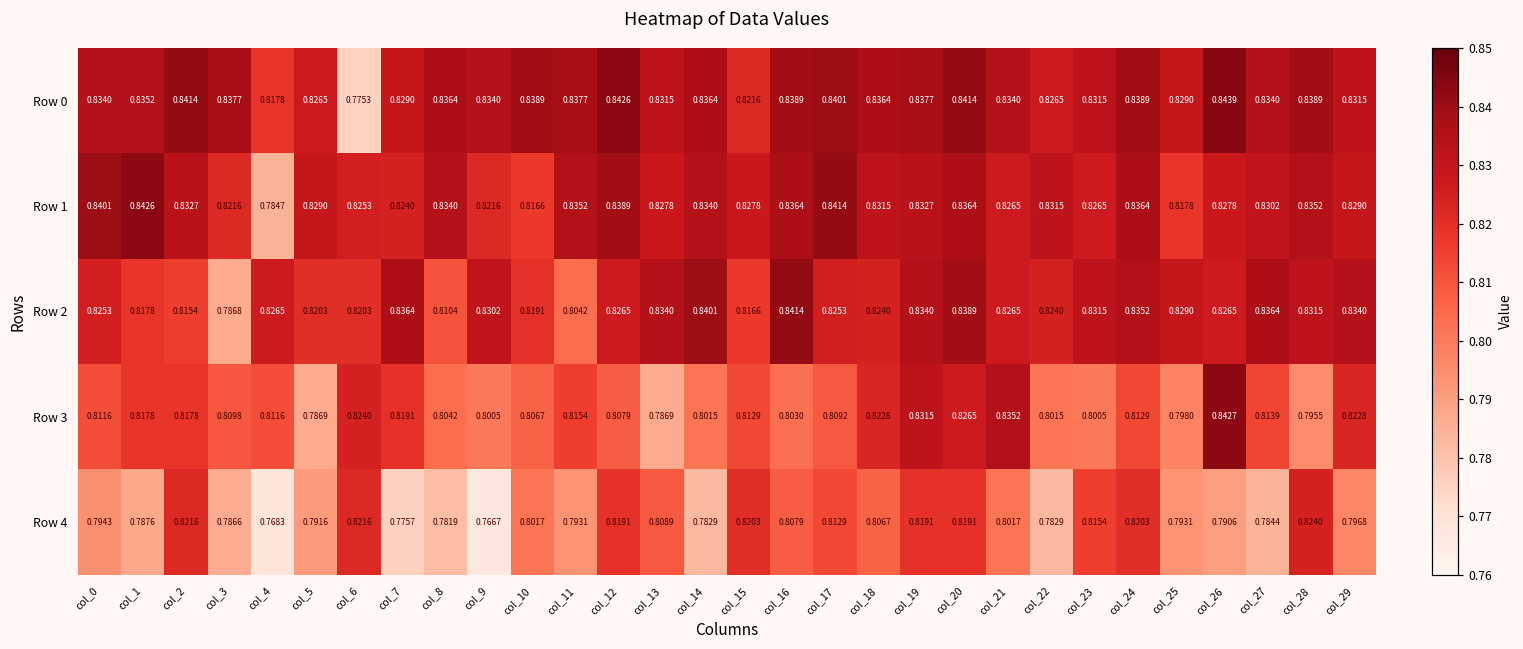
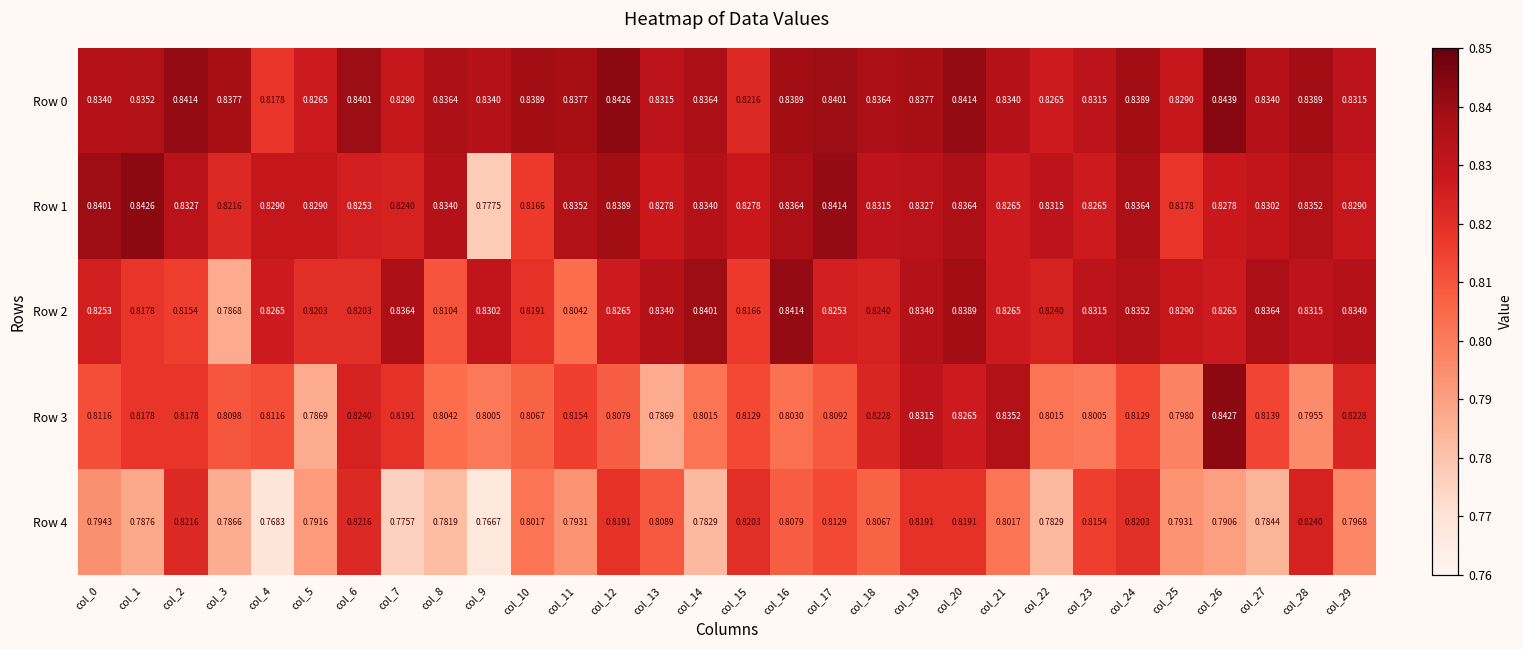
  {
    "Row 0": {
      "col_0": 0.8340,
      "col_1": 0.8352,
      "col_2": 0.8414,
      "col_3": 0.8377,
      "col_4": 0.8178,
      "col_5": 0.8265,
-     "col_6": 0.7753,
+     "col_6": 0.8401,
      "col_7": 0.8290,
      "col_8": 0.8364,
      "col_9": 0.8340,
      "col_10": 0.8389,
      "col_11": 0.8377,
      "col_12": 0.8426,
      "col_13": 0.8315,
      "col_14": 0.8364,
      "col_15": 0.8216,
      "col_16": 0.8389,
      "col_17": 0.8401,
      "col_18": 0.8364,
      "col_19": 0.8377,
      "col_20": 0.8414,
      "col_21": 0.8340,
      "col_22": 0.8265,
      "col_23": 0.8315,
      "col_24": 0.8389,
      "col_25": 0.8290,
      "col_26": 0.8439,
      "col_27": 0.8340,
      "col_28": 0.8389,
      "col_29": 0.8315
    },
    "Row 1": {
      "col_0": 0.8401,
      "col_1": 0.8426,
      "col_2": 0.8327,
      "col_3": 0.8216,
-     "col_4": 0.7847,
+     "col_4": 0.8290,
      "col_5": 0.8290,
      "col_6": 0.8253,
      "col_7": 0.8240,
      "col_8": 0.8340,
-     "col_9": 0.8216,
+     "col_9": 0.7775,
      "col_10": 0.8166,
      "col_11": 0.8352,
      "col_12": 0.8389,
      "col_13": 0.8278,
      "col_14": 0.8340,
      "col_15": 0.8278,
      "col_16": 0.8364,
      "col_17": 0.8414,
      "col_18": 0.8315,
      "col_19": 0.8327,
      "col_20": 0.8364,
      "col_21": 0.8265,
      "col_22": 0.8315,
      "col_23": 0.8265,
      "col_24": 0.8364,
      "col_25": 0.8178,
      "col_26": 0.8278,
      "col_27": 0.8302,
      "col_28": 0.8352,
      "col_29": 0.8290
    },
    "Row 2": {
      "col_0": 0.8253,
      "col_1": 0.8178,
      "col_2": 0.8154,
      "col_3": 0.7868,
      "col_4": 0.8265,
      "col_5": 0.8203,
      "col_6": 0.8203,
      "col_7": 0.8364,
      "col_8": 0.8104,
      "col_9": 0.8302,
      "col_10": 0.8191,
      "col_11": 0.8042,
      "col_12": 0.8265,
      "col_13": 0.8340,
      "col_14": 0.8401,
      "col_15": 0.8166,
      "col_16": 0.8414,
      "col_17": 0.8253,
      "col_18": 0.8240,
      "col_19": 0.8340,
      "col_20": 0.8389,
      "col_21": 0.8265,
      "col_22": 0.8240,
      "col_23": 0.8315,
      "col_24": 0.8352,
      "col_25": 0.8290,
      "col_26": 0.8265,
      "col_27": 0.8364,
      "col_28": 0.8315,
      "col_29": 0.8340
    },
    "Row 3": {
      "col_0": 0.8116,
      "col_1": 0.8178,
      "col_2": 0.8178,
      "col_3": 0.8098,
      "col_4": 0.8116,
      "col_5": 0.7869,
      "col_6": 0.8240,
      "col_7": 0.8191,
      "col_8": 0.8042,
      "col_9": 0.8005,
      "col_10": 0.8067,
      "col_11": 0.8154,
      "col_12": 0.8079,
      "col_13": 0.7869,
      "col_14": 0.8015,
      "col_15": 0.8129,
      "col_16": 0.8030,
      "col_17": 0.8092,
      "col_18": 0.8228,
      "col_19": 0.8315,
      "col_20": 0.8265,
      "col_21": 0.8352,
      "col_22": 0.8015,
      "col_23": 0.8005,
      "col_24": 0.8129,
      "col_25": 0.7980,
      "col_26": 0.8427,
      "col_27": 0.8139,
      "col_28": 0.7955,
      "col_29": 0.8228
    },
    "Row 4": {
      "col_0": 0.7943,
      "col_1": 0.7876,
      "col_2": 0.8216,
      "col_3": 0.7866,
      "col_4": 0.7683,
      "col_5": 0.7916,
      "col_6": 0.8216,
      "col_7": 0.7757,
      "col_8": 0.7819,
      "col_9": 0.7667,
      "col_10": 0.8017,
      "col_11": 0.7931,
      "col_12": 0.8191,
      "col_13": 0.8089,
      "col_14": 0.7829,
      "col_15": 0.8203,
      "col_16": 0.8079,
      "col_17": 0.8129,
      "col_18": 0.8067,
      "col_19": 0.8191,
      "col_20": 0.8191,
      "col_21": 0.8017,
      "col_22": 0.7829,
      "col_23": 0.8154,
      "col_24": 0.8203,
      "col_25": 0.7931,
      "col_26": 0.7906,
      "col_27": 0.7844,
      "col_28": 0.8240,
      "col_29": 0.7968
    }
  }
